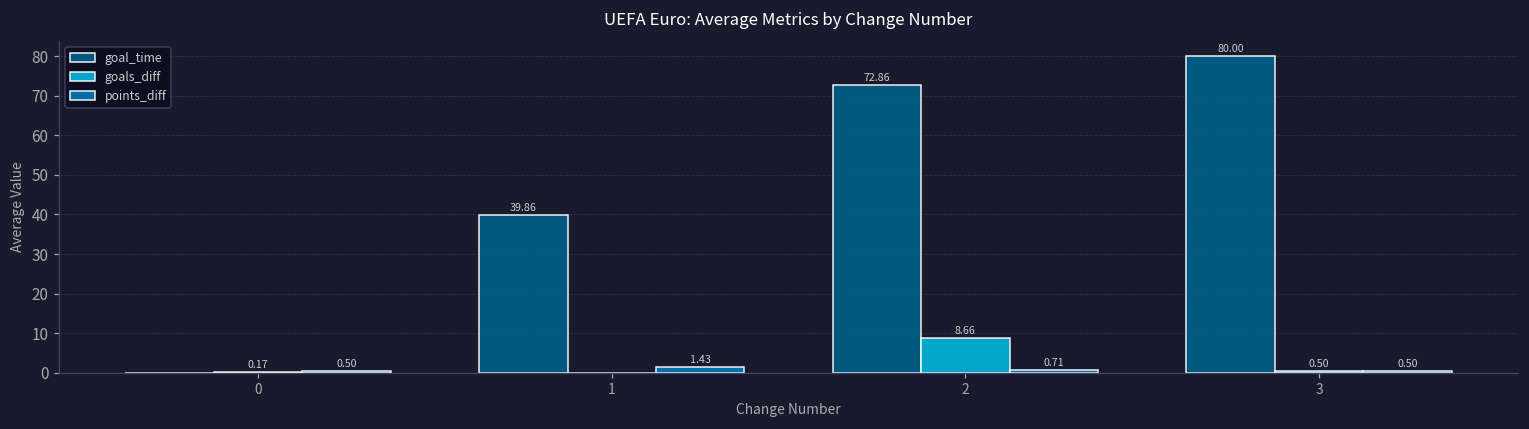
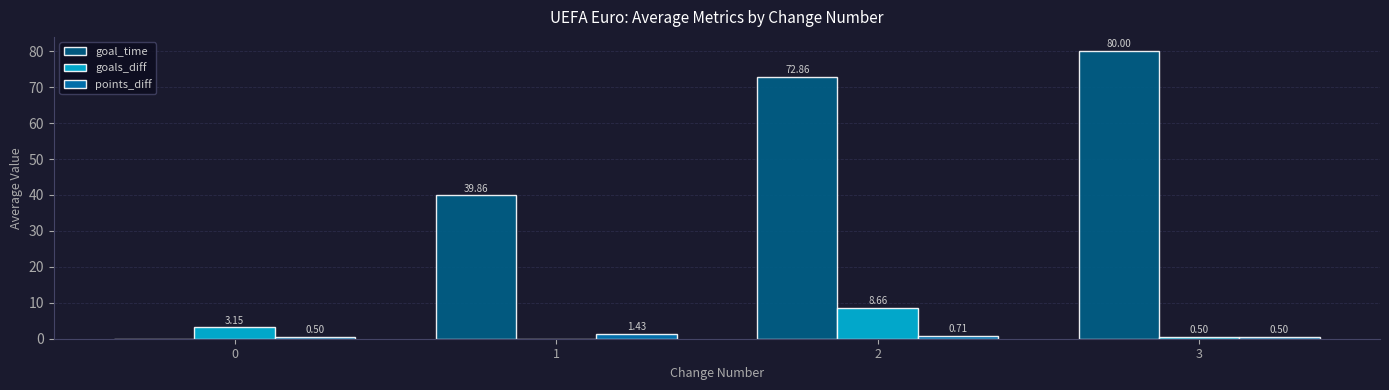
  {
    "goals_diff": {
-     "0": 0.17,
+     "0": 3.15,
      "2": 8.66,
      "3": 0.50
    }
  }
